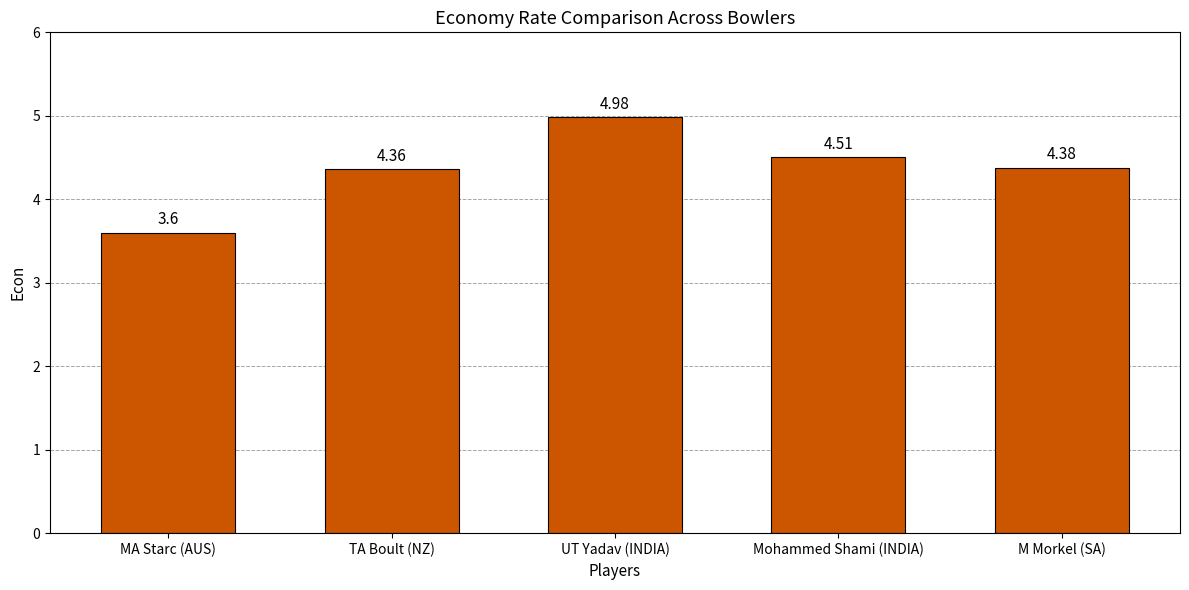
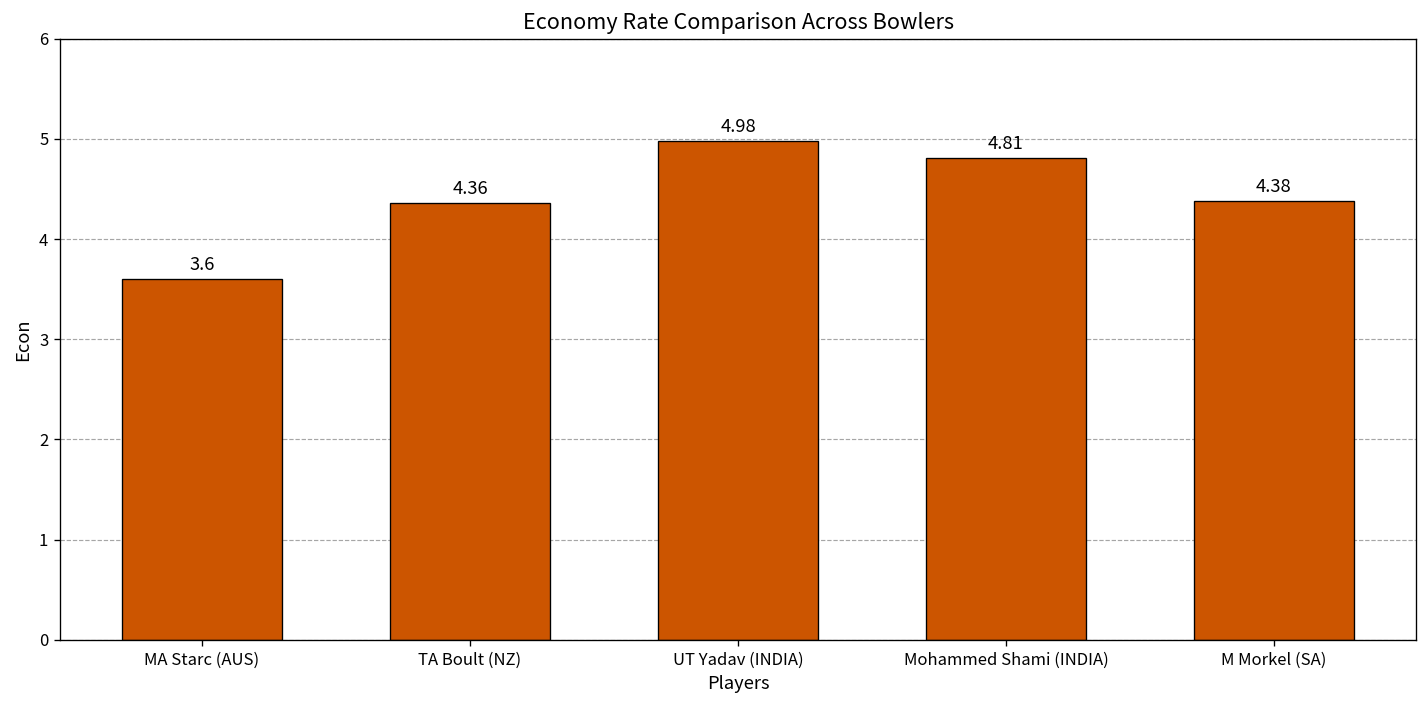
  {
    "MA Starc (AUS)": 3.6,
    "TA Boult (NZ)": 4.36,
    "UT Yadav (INDIA)": 4.98,
-   "Mohammed Shami (INDIA)": 4.51,
+   "Mohammed Shami (INDIA)": 4.81,
    "M Morkel (SA)": 4.38
  }
